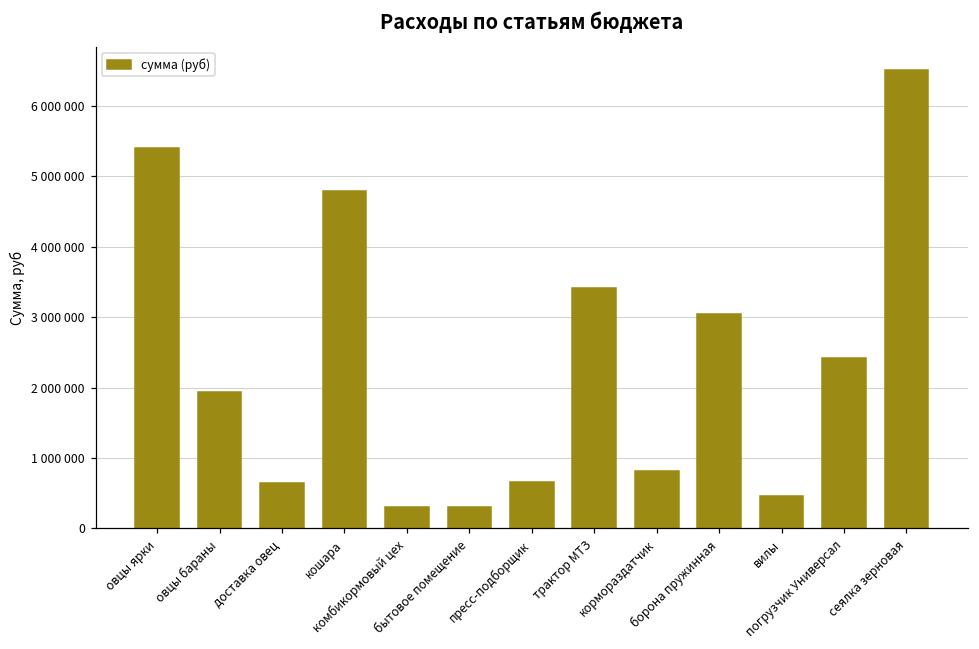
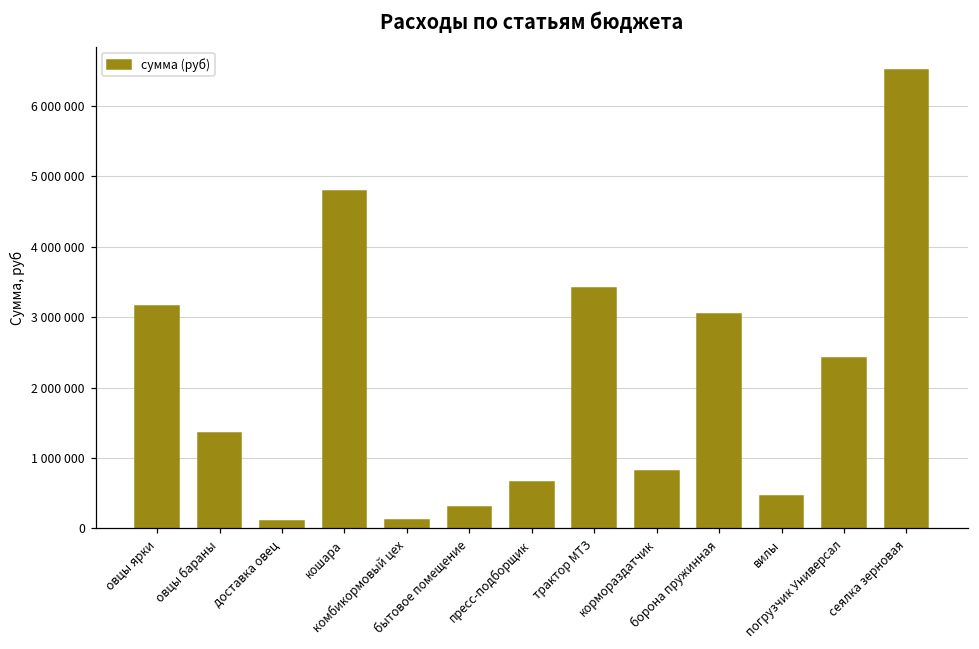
  {
-   "овцы ярки": 5400000,
-   "овцы бараны": 1900000,
-   "доставка овец": 600000,
+   "овцы ярки": 3200000,
+   "овцы бараны": 1400000,
+   "доставка овец": 100000,
    "кошара": 4800000,
-   "комбикормовый цех": 300000,
+   "комбикормовый цех": 100000,
    "бытовое помещение": 300000,
    "пресс-подборщик": 700000,
    "трактор МТЗ": 3400000,
    "кормораздатчик": 800000,
    "борона пружинная": 3100000,
    "вилы": 500000,
    "погрузчик Универсал": 2400000,
    "сеялка зерновая": 6500000
  }
